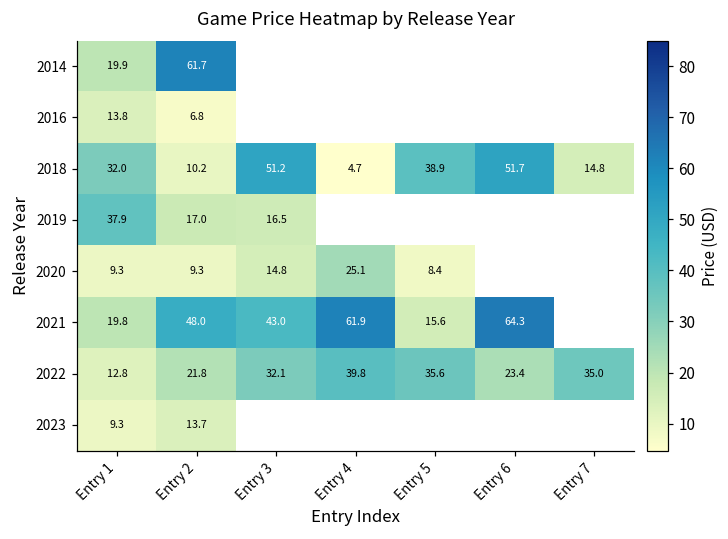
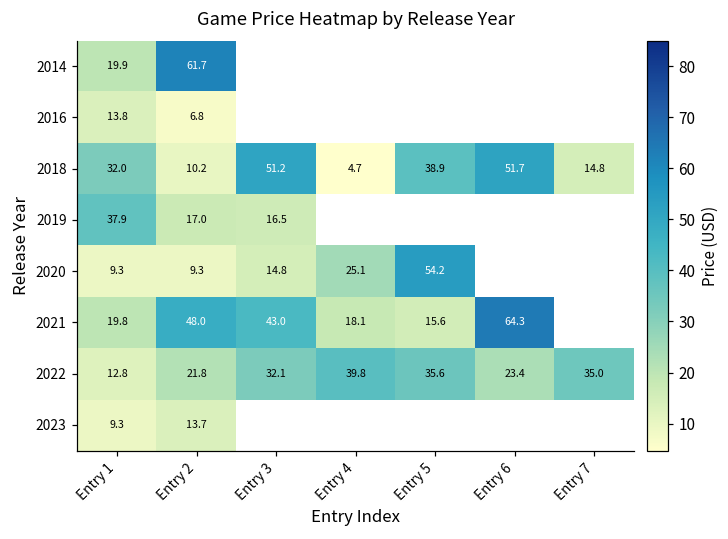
  {
    "2014": {
      "Entry 1": 19.9,
      "Entry 2": 61.7
    },
    "2016": {
      "Entry 1": 13.8,
      "Entry 2": 6.8
    },
    "2018": {
      "Entry 1": 32.0,
      "Entry 2": 10.2,
      "Entry 3": 51.2,
      "Entry 4": 4.7,
      "Entry 5": 38.9,
      "Entry 6": 51.7,
      "Entry 7": 14.8
    },
    "2019": {
      "Entry 1": 37.9,
      "Entry 2": 17.0,
      "Entry 3": 16.5
    },
    "2020": {
      "Entry 1": 9.3,
      "Entry 2": 9.3,
      "Entry 3": 14.8,
      "Entry 4": 25.1,
-     "Entry 5": 8.4
+     "Entry 5": 54.2
    },
    "2021": {
      "Entry 1": 19.8,
      "Entry 2": 48.0,
      "Entry 3": 43.0,
-     "Entry 4": 61.9,
+     "Entry 4": 18.1,
      "Entry 5": 15.6,
      "Entry 6": 64.3
    },
    "2022": {
      "Entry 1": 12.8,
      "Entry 2": 21.8,
      "Entry 3": 32.1,
      "Entry 4": 39.8,
      "Entry 5": 35.6,
      "Entry 6": 23.4,
      "Entry 7": 35.0
    },
    "2023": {
      "Entry 1": 9.3,
      "Entry 2": 13.7
    }
  }
